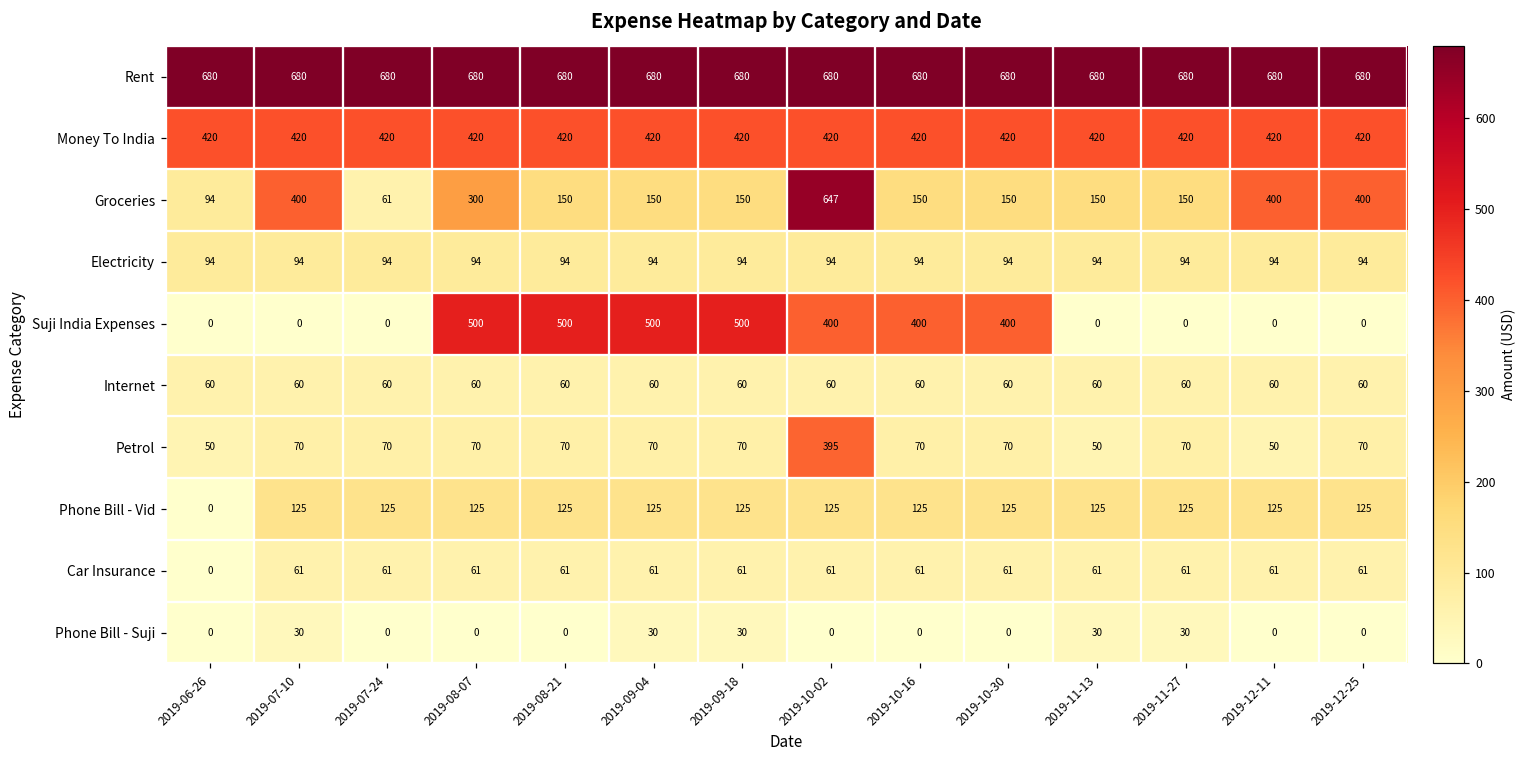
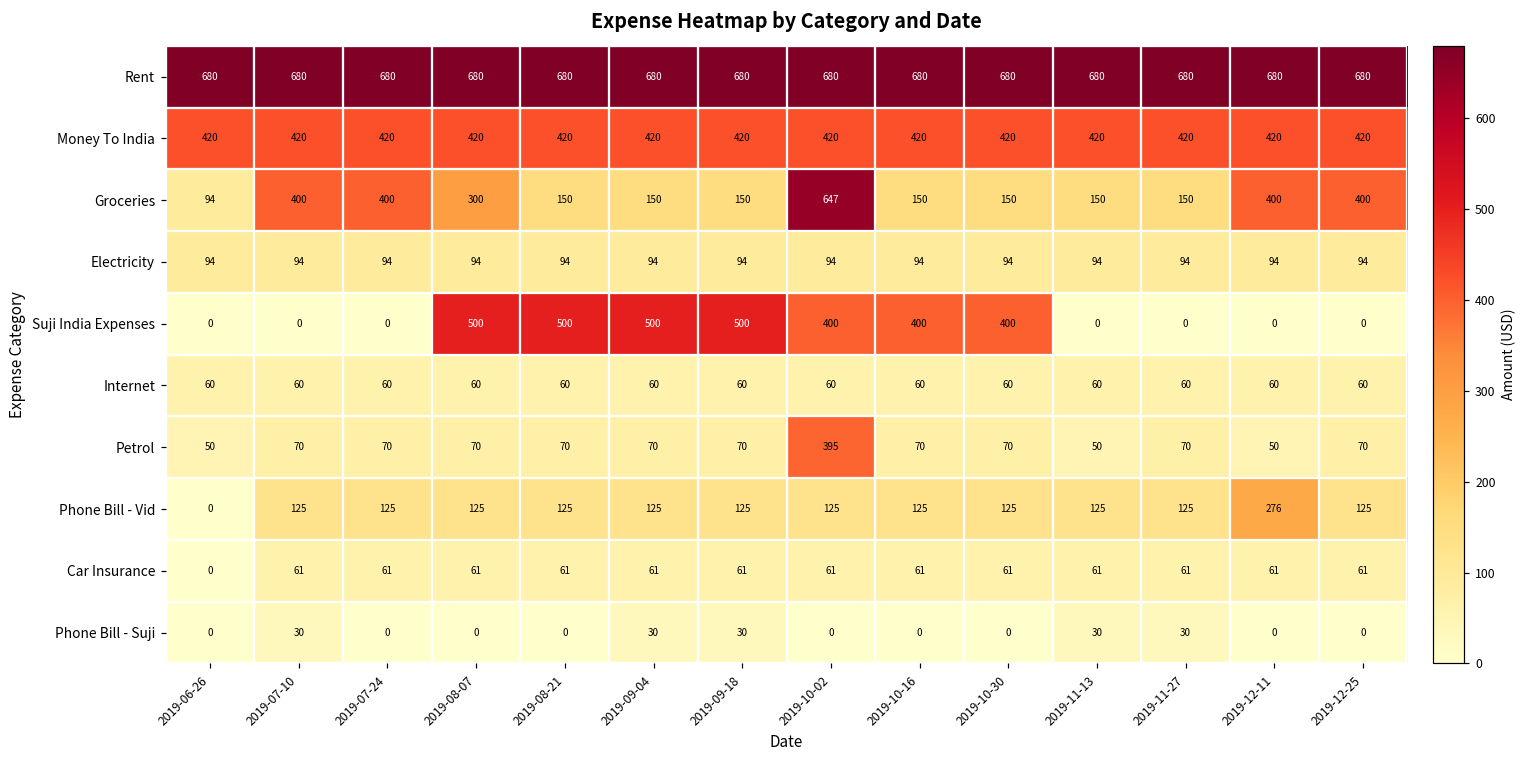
  {
    "Rent": {
      "2019-06-26": 680,
      "2019-07-10": 680,
      "2019-07-24": 680,
      "2019-08-07": 680,
      "2019-08-21": 680,
      "2019-09-04": 680,
      "2019-09-18": 680,
      "2019-10-02": 680,
      "2019-10-16": 680,
      "2019-10-30": 680,
      "2019-11-13": 680,
      "2019-11-27": 680,
      "2019-12-11": 680,
      "2019-12-25": 680
    },
    "Money To India": {
      "2019-06-26": 420,
      "2019-07-10": 420,
      "2019-07-24": 420,
      "2019-08-07": 420,
      "2019-08-21": 420,
      "2019-09-04": 420,
      "2019-09-18": 420,
      "2019-10-02": 420,
      "2019-10-16": 420,
      "2019-10-30": 420,
      "2019-11-13": 420,
      "2019-11-27": 420,
      "2019-12-11": 420,
      "2019-12-25": 420
    },
    "Groceries": {
      "2019-06-26": 94,
      "2019-07-10": 400,
-     "2019-07-24": 61,
+     "2019-07-24": 400,
      "2019-08-07": 300,
      "2019-08-21": 150,
      "2019-09-04": 150,
      "2019-09-18": 150,
      "2019-10-02": 647,
      "2019-10-16": 150,
      "2019-10-30": 150,
      "2019-11-13": 150,
      "2019-11-27": 150,
      "2019-12-11": 400,
      "2019-12-25": 400
    },
    "Electricity": {
      "2019-06-26": 94,
      "2019-07-10": 94,
      "2019-07-24": 94,
      "2019-08-07": 94,
      "2019-08-21": 94,
      "2019-09-04": 94,
      "2019-09-18": 94,
      "2019-10-02": 94,
      "2019-10-16": 94,
      "2019-10-30": 94,
      "2019-11-13": 94,
      "2019-11-27": 94,
      "2019-12-11": 94,
      "2019-12-25": 94
    },
    "Suji India Expenses": {
      "2019-06-26": 0,
      "2019-07-10": 0,
      "2019-07-24": 0,
      "2019-08-07": 500,
      "2019-08-21": 500,
      "2019-09-04": 500,
      "2019-09-18": 500,
      "2019-10-02": 400,
      "2019-10-16": 400,
      "2019-10-30": 400,
      "2019-11-13": 0,
      "2019-11-27": 0,
      "2019-12-11": 0,
      "2019-12-25": 0
    },
    "Internet": {
      "2019-06-26": 60,
      "2019-07-10": 60,
      "2019-07-24": 60,
      "2019-08-07": 60,
      "2019-08-21": 60,
      "2019-09-04": 60,
      "2019-09-18": 60,
      "2019-10-02": 60,
      "2019-10-16": 60,
      "2019-10-30": 60,
      "2019-11-13": 60,
      "2019-11-27": 60,
      "2019-12-11": 60,
      "2019-12-25": 60
    },
    "Petrol": {
      "2019-06-26": 50,
      "2019-07-10": 70,
      "2019-07-24": 70,
      "2019-08-07": 70,
      "2019-08-21": 70,
      "2019-09-04": 70,
      "2019-09-18": 70,
      "2019-10-02": 395,
      "2019-10-16": 70,
      "2019-10-30": 70,
      "2019-11-13": 50,
      "2019-11-27": 70,
      "2019-12-11": 50,
      "2019-12-25": 70
    },
    "Phone Bill - Vid": {
      "2019-06-26": 0,
      "2019-07-10": 125,
      "2019-07-24": 125,
      "2019-08-07": 125,
      "2019-08-21": 125,
      "2019-09-04": 125,
      "2019-09-18": 125,
      "2019-10-02": 125,
      "2019-10-16": 125,
      "2019-10-30": 125,
      "2019-11-13": 125,
      "2019-11-27": 125,
-     "2019-12-11": 125,
+     "2019-12-11": 276,
      "2019-12-25": 125
    },
    "Car Insurance": {
      "2019-06-26": 0,
      "2019-07-10": 61,
      "2019-07-24": 61,
      "2019-08-07": 61,
      "2019-08-21": 61,
      "2019-09-04": 61,
      "2019-09-18": 61,
      "2019-10-02": 61,
      "2019-10-16": 61,
      "2019-10-30": 61,
      "2019-11-13": 61,
      "2019-11-27": 61,
      "2019-12-11": 61,
      "2019-12-25": 61
    },
    "Phone Bill - Suji": {
      "2019-06-26": 0,
      "2019-07-10": 30,
      "2019-07-24": 0,
      "2019-08-07": 0,
      "2019-08-21": 0,
      "2019-09-04": 30,
      "2019-09-18": 30,
      "2019-10-02": 0,
      "2019-10-16": 0,
      "2019-10-30": 0,
      "2019-11-13": 30,
      "2019-11-27": 30,
      "2019-12-11": 0,
      "2019-12-25": 0
    }
  }
